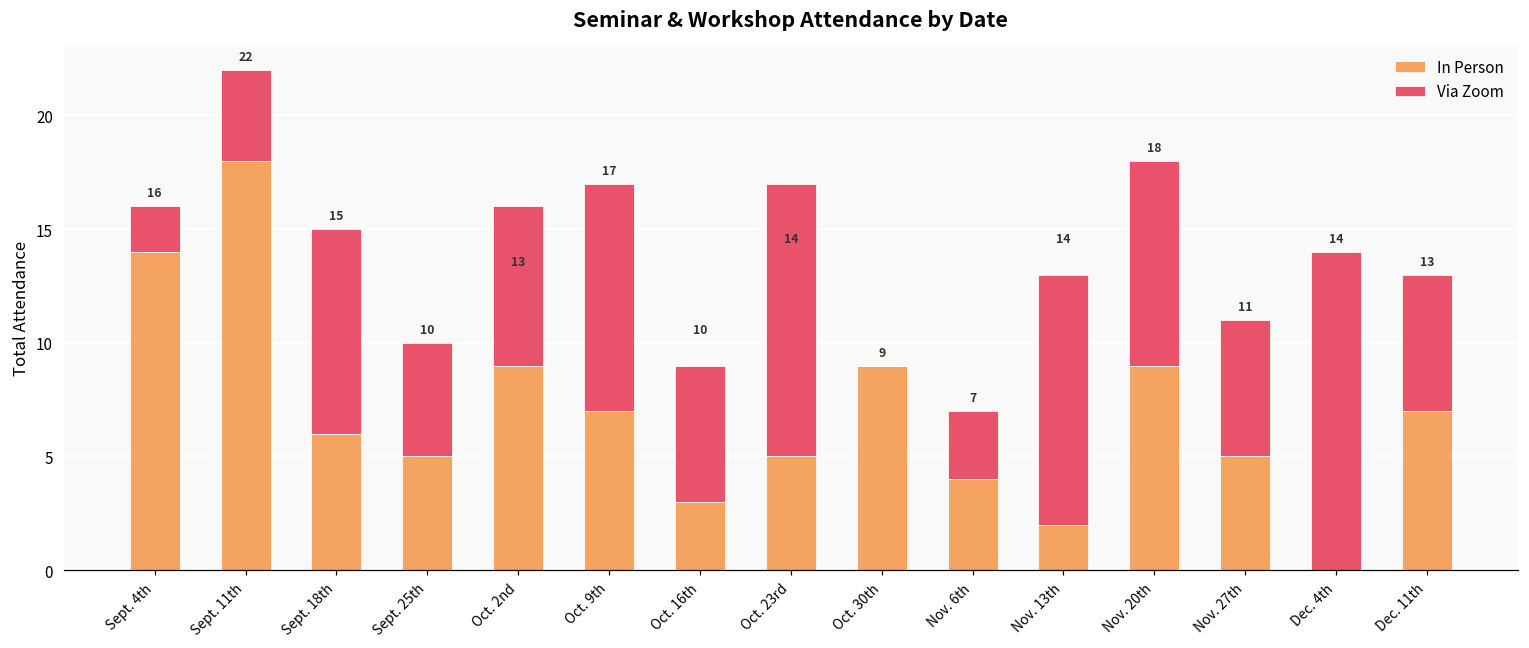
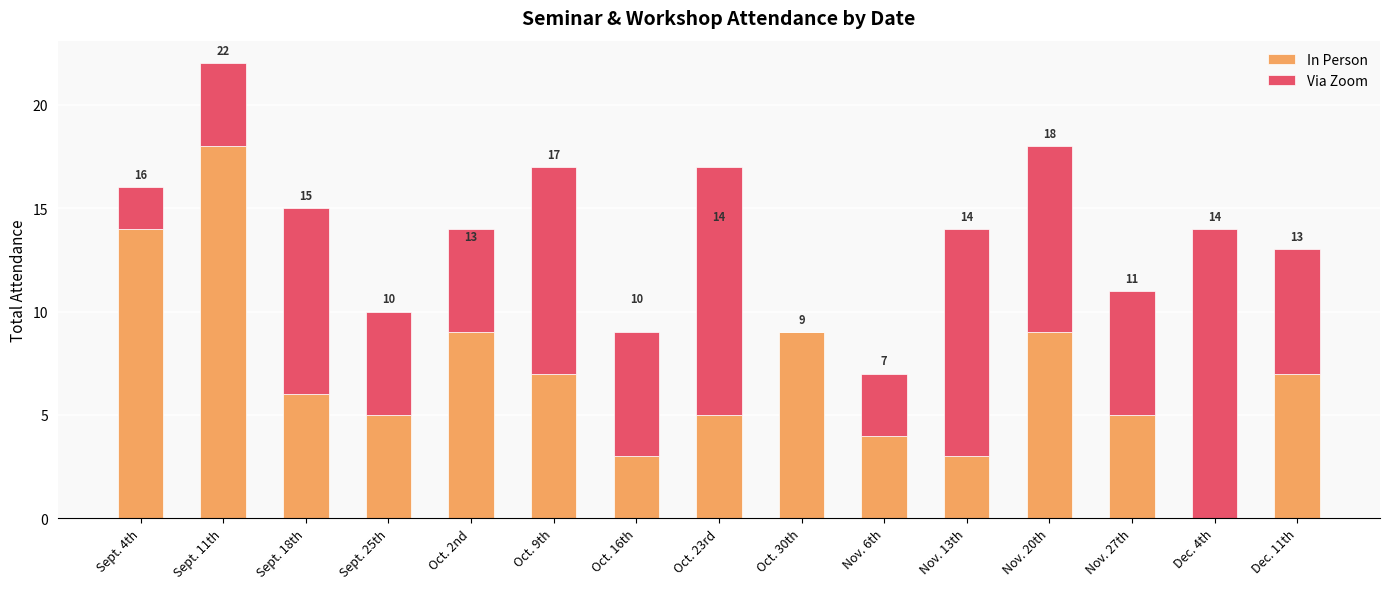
  {
    "In Person": {
      "Sept. 4th": 14,
      "Sept. 11th": 18,
      "Sept. 18th": 6,
      "Sept. 25th": 5,
      "Oct. 2nd": 9,
      "Oct. 9th": 7,
      "Oct. 16th": 3,
      "Oct. 23rd": 5,
      "Nov. 6th": 4,
-     "Nov. 13th": 2,
+     "Nov. 13th": 3,
      "Nov. 20th": 9,
      "Nov. 27th": 5,
      "Dec. 4th": 0,
      "Dec. 11th": 7
    },
    "Via Zoom": {
-     "Oct. 2nd": 7
+     "Oct. 2nd": 5
    }
  }
